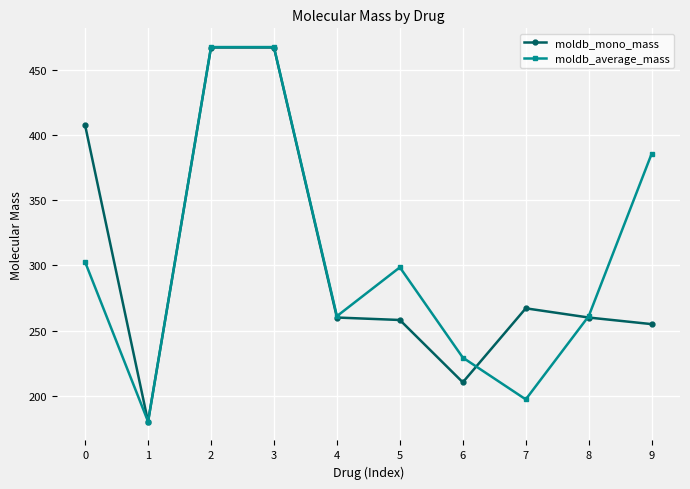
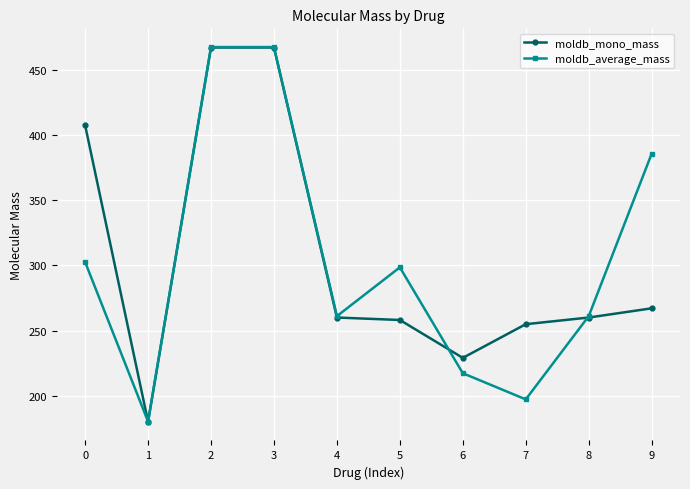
  {
    "moldb_mono_mass": {
      "0": 408,
      "5": 258,
-     "6": 210,
-     "7": 267,
-     "9": 255
+     "6": 229,
+     "7": 255,
+     "9": 267
    },
    "moldb_average_mass": {
      "0": 303,
      "5": 299,
-     "6": 229,
+     "6": 217,
      "7": 197,
      "9": 386
    }
  }
